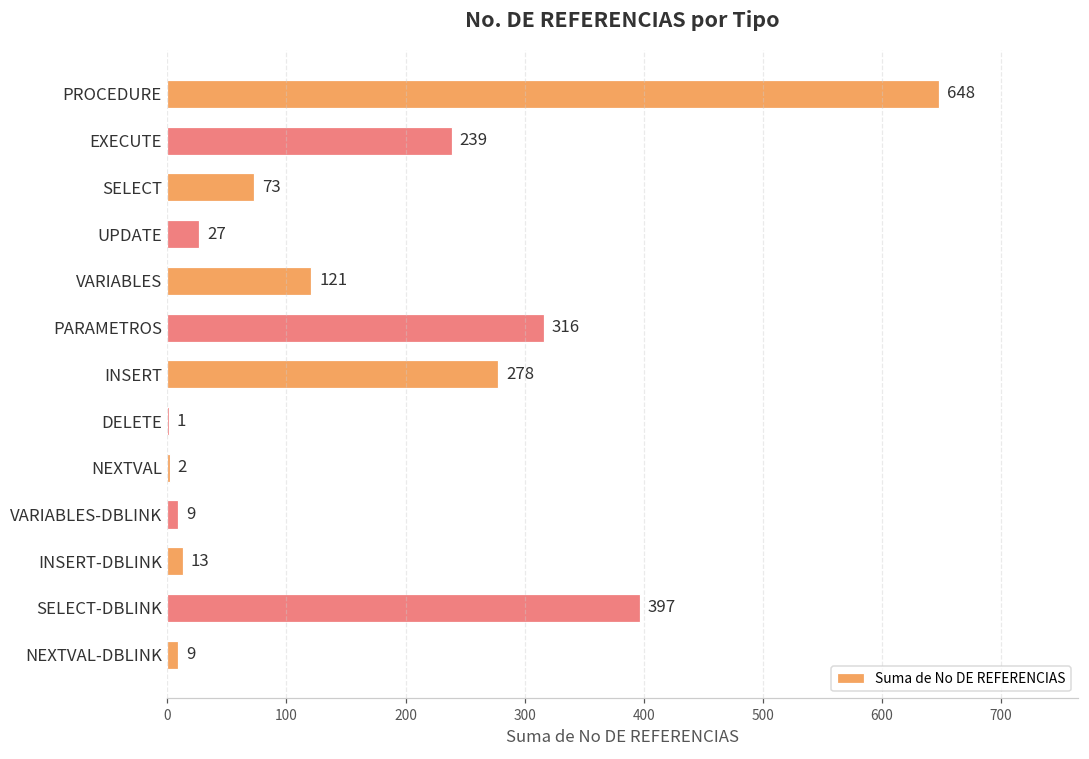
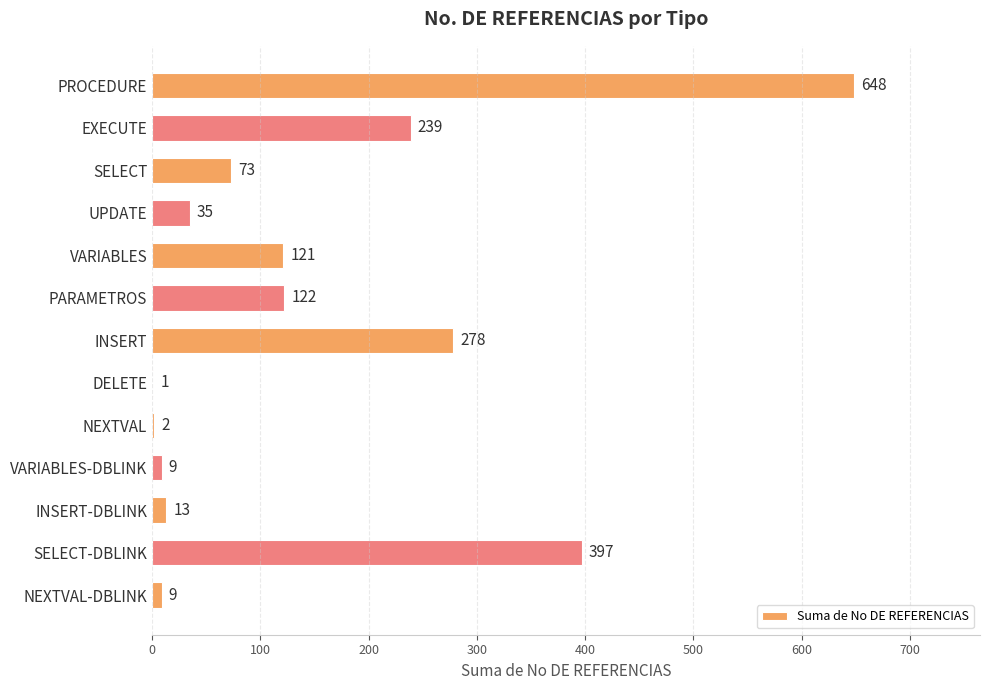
  {
    "PROCEDURE": 648,
    "EXECUTE": 239,
    "SELECT": 73,
-   "UPDATE": 27,
+   "UPDATE": 35,
    "VARIABLES": 121,
-   "PARAMETROS": 316,
+   "PARAMETROS": 122,
    "INSERT": 278,
    "DELETE": 1,
    "NEXTVAL": 2,
    "VARIABLES-DBLINK": 9,
    "INSERT-DBLINK": 13,
    "SELECT-DBLINK": 397,
    "NEXTVAL-DBLINK": 9
  }
